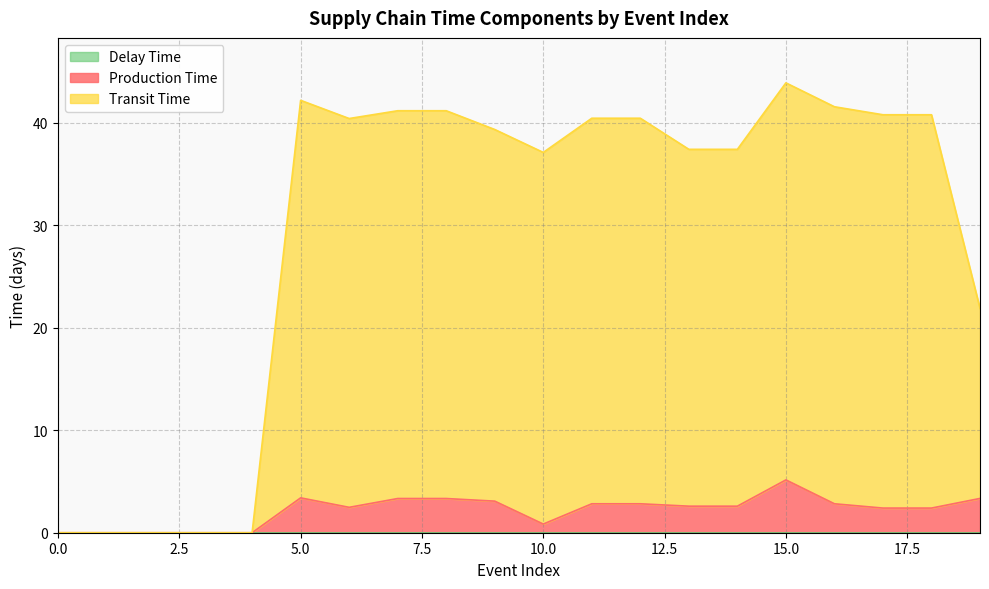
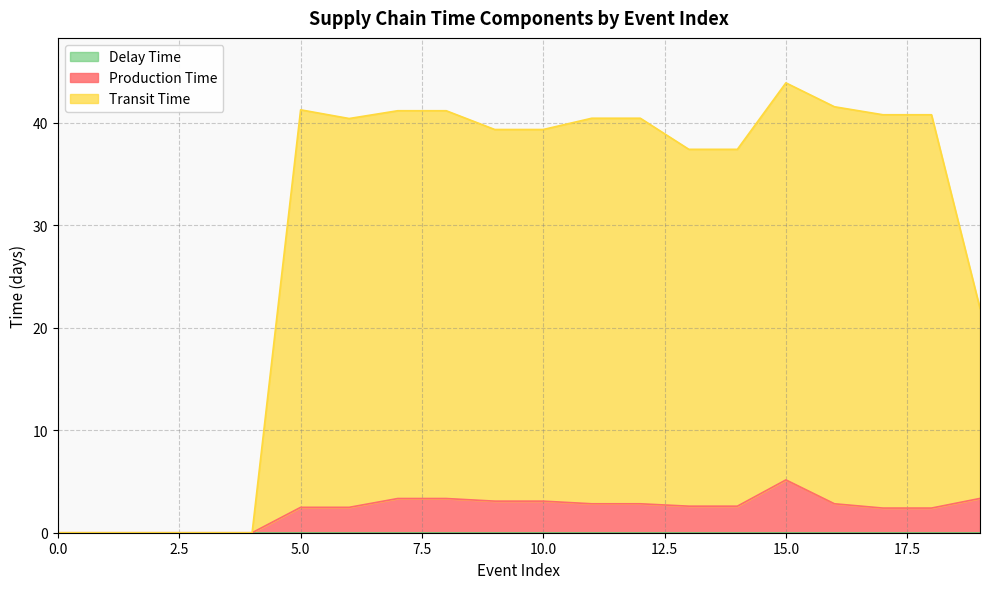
  {
    "Delay Time": {
      "5.0": 0.0,
      "10.0": 0.0,
      "15.0": 0.0
    },
    "Production Time": {
-     "5.0": 3.4,
-     "10.0": 0.8,
+     "5.0": 2.5,
+     "10.0": 3.1,
      "15.0": 5.2
    },
    "Transit Time": {
      "5.0": 38.8,
      "10.0": 36.3,
      "15.0": 38.7
    }
  }
